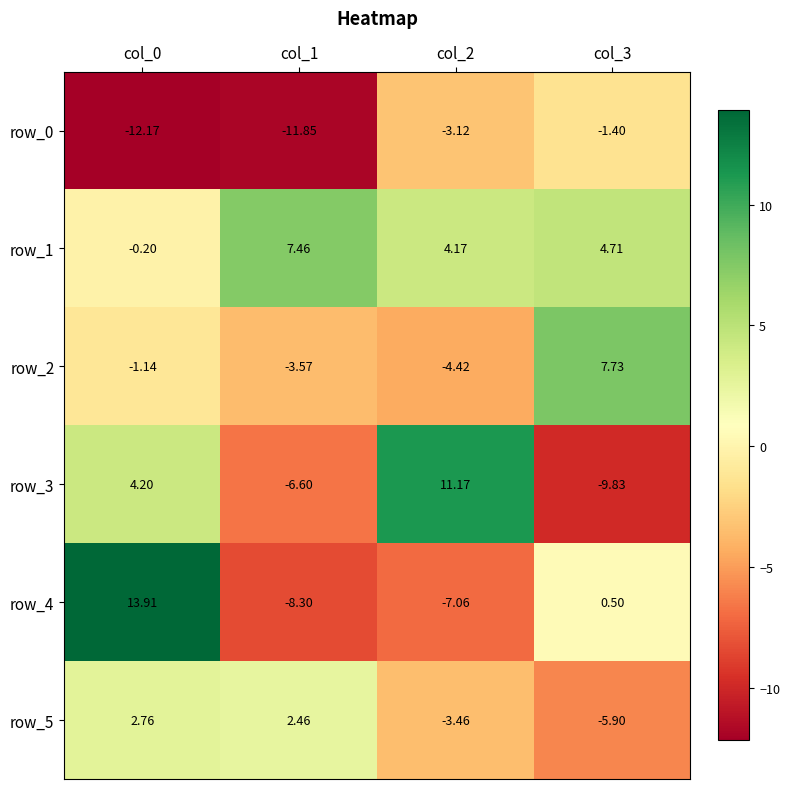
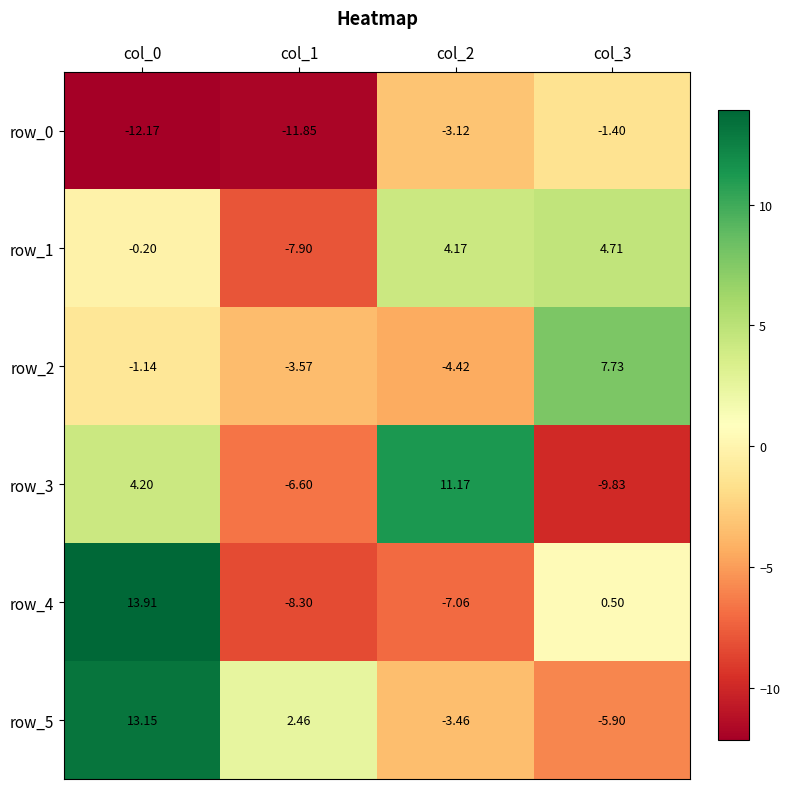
  {
    "row_0": {
      "col_0": -12.17,
      "col_1": -11.85,
      "col_2": -3.12,
      "col_3": -1.40
    },
    "row_1": {
      "col_0": -0.20,
-     "col_1": 7.46,
+     "col_1": -7.90,
      "col_2": 4.17,
      "col_3": 4.71
    },
    "row_2": {
      "col_0": -1.14,
      "col_1": -3.57,
      "col_2": -4.42,
      "col_3": 7.73
    },
    "row_3": {
      "col_0": 4.20,
      "col_1": -6.60,
      "col_2": 11.17,
      "col_3": -9.83
    },
    "row_4": {
      "col_0": 13.91,
      "col_1": -8.30,
      "col_2": -7.06,
      "col_3": 0.50
    },
    "row_5": {
-     "col_0": 2.76,
+     "col_0": 13.15,
      "col_1": 2.46,
      "col_2": -3.46,
      "col_3": -5.90
    }
  }
